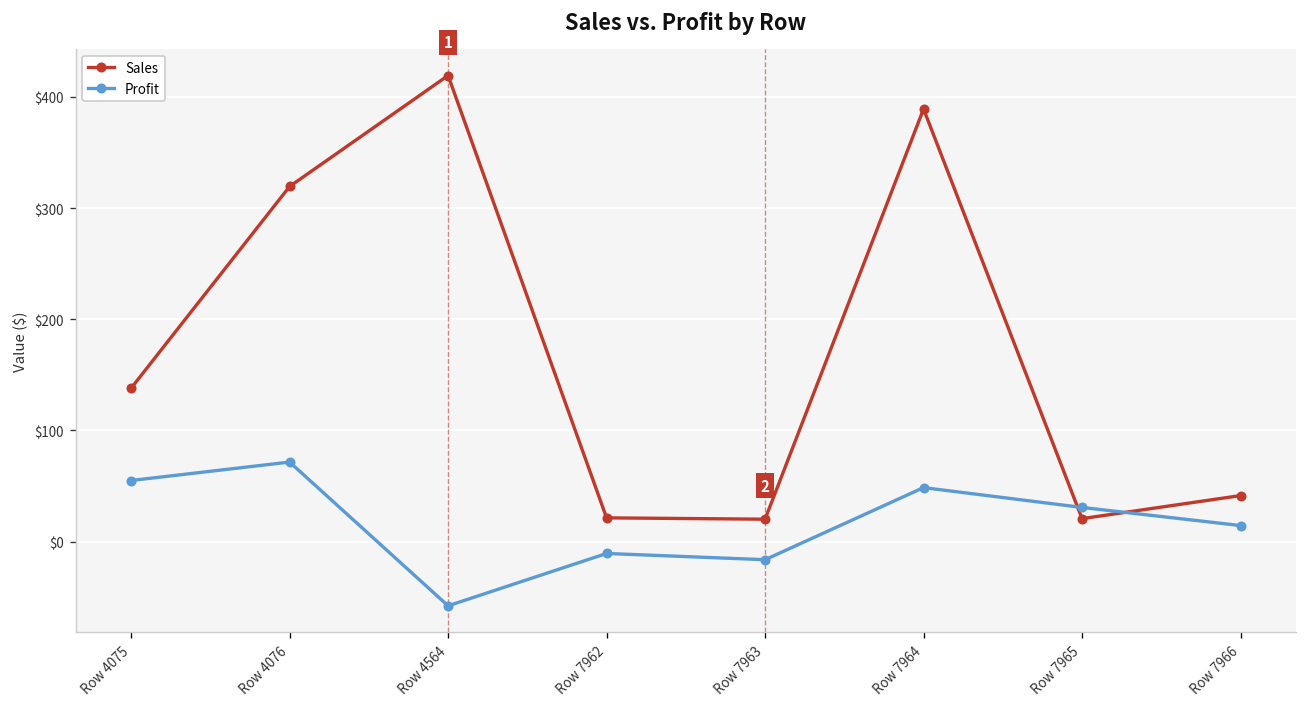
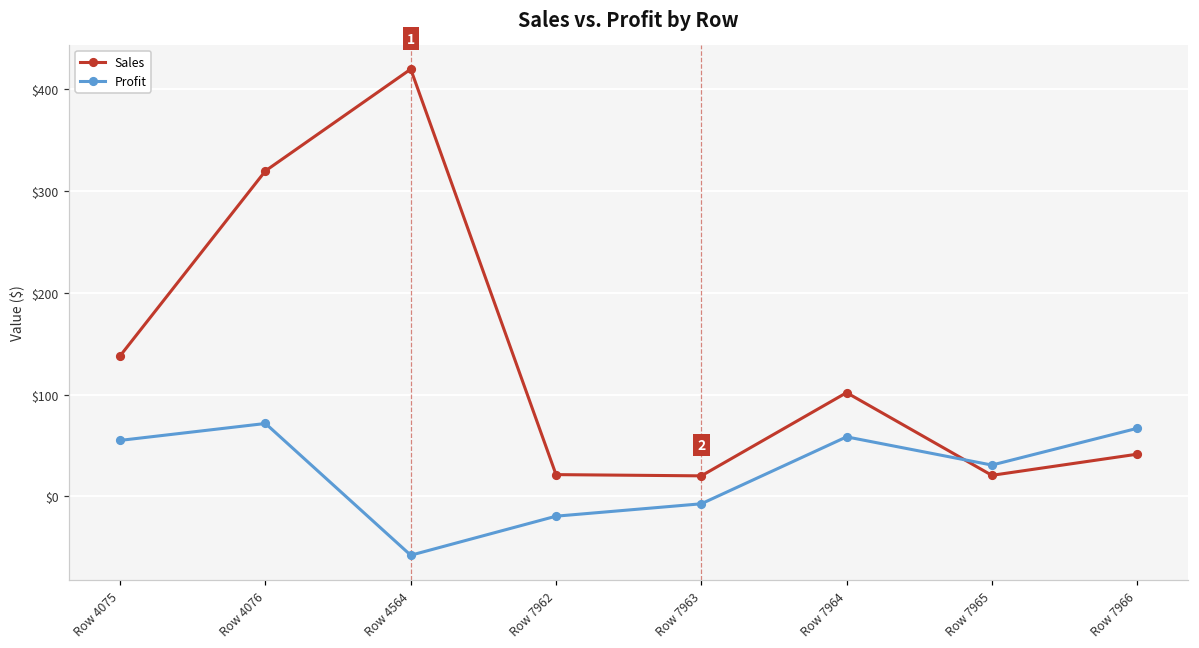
  {
    "Sales": {
      "Row 4075": "$140",
      "Row 4076": "$320",
      "Row 7962": "$20",
-     "Row 7964": "$390",
+     "Row 7964": "$100",
      "Row 7965": "$20",
      "Row 7966": "$40"
    },
    "Profit": {
      "Row 4075": "$60",
      "Row 4076": "$70",
      "Row 4564": "$-60",
-     "Row 7962": "$-10",
-     "Row 7963": "$-20",
-     "Row 7964": "$50",
+     "Row 7962": "$-20",
+     "Row 7963": "$-10",
+     "Row 7964": "$60",
      "Row 7965": "$30",
-     "Row 7966": "$10"
+     "Row 7966": "$70"
    }
  }
